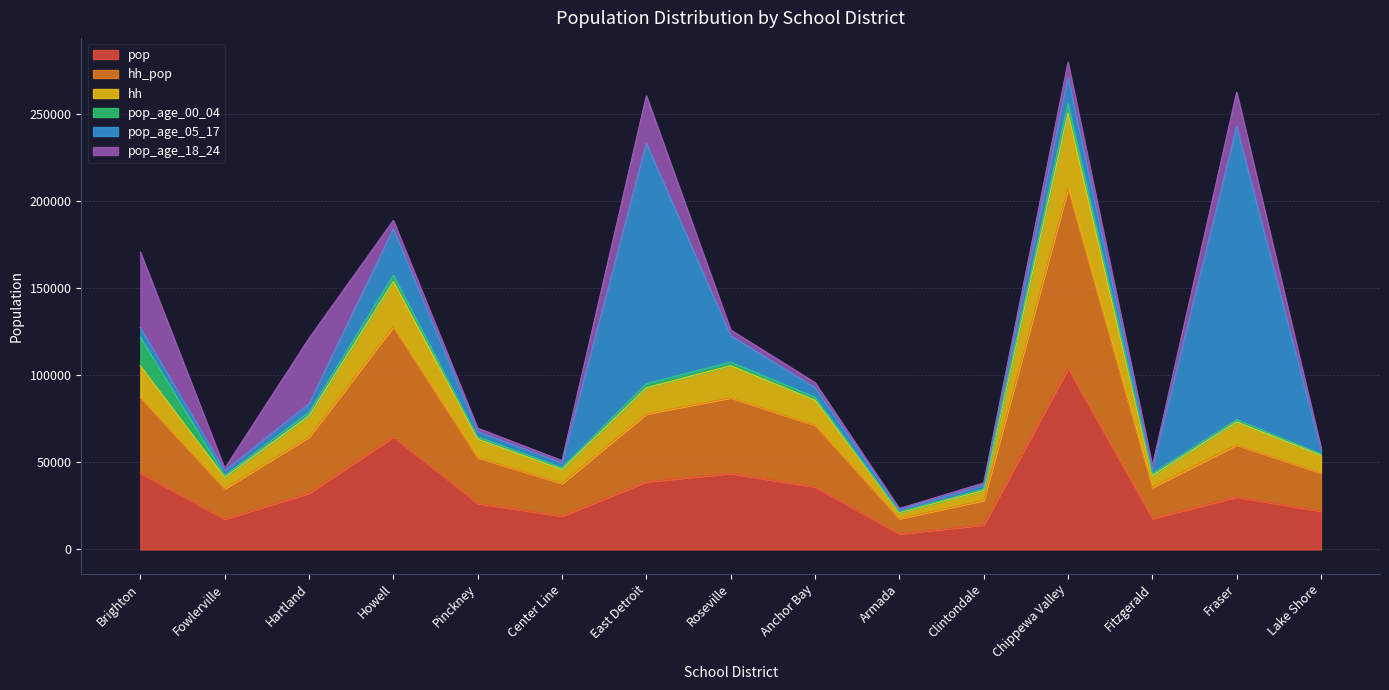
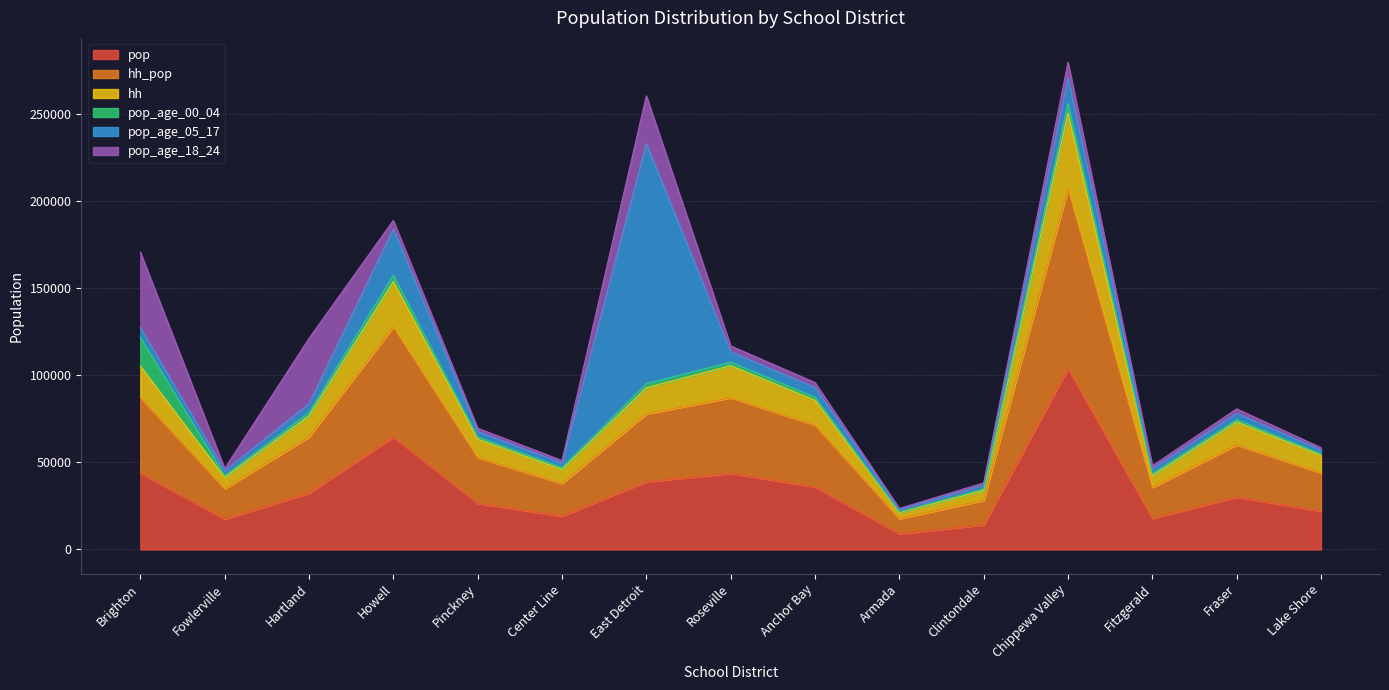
  {
    "hh": {
      "Brighton": 18000,
      "Hartland": 12000,
      "Howell": 26000,
      "East Detroit": 15000,
      "Roseville": 18000,
      "Anchor Bay": 14000,
      "Chippewa Valley": 43000
    },
    "pop_age_00_04": {
      "Brighton": 16000,
      "Hartland": 2000,
      "Howell": 4000,
      "East Detroit": 2000,
      "Roseville": 2000,
      "Anchor Bay": 2000,
      "Chippewa Valley": 6000
    },
    "pop_age_05_17": {
      "Brighton": 6000,
      "Hartland": 5000,
      "Howell": 27000,
      "Pinckney": 3000,
      "East Detroit": 138000,
-     "Roseville": 15000,
+     "Roseville": 6000,
      "Anchor Bay": 6000,
      "Chippewa Valley": 15000,
      "Fitzgerald": 3000,
-     "Fraser": 168000
+     "Fraser": 4000
    },
    "pop_age_18_24": {
      "Brighton": 43000,
      "Hartland": 37000,
      "Howell": 5000,
      "Pinckney": 2000,
      "East Detroit": 27000,
      "Roseville": 3000,
      "Anchor Bay": 3000,
      "Chippewa Valley": 9000,
      "Fitzgerald": 2000,
-     "Fraser": 20000
+     "Fraser": 2000
    }
  }
